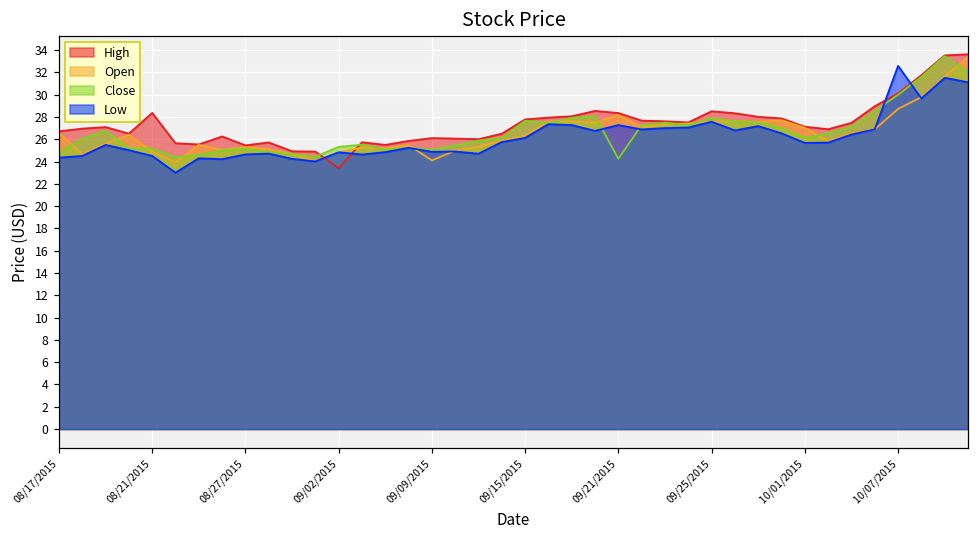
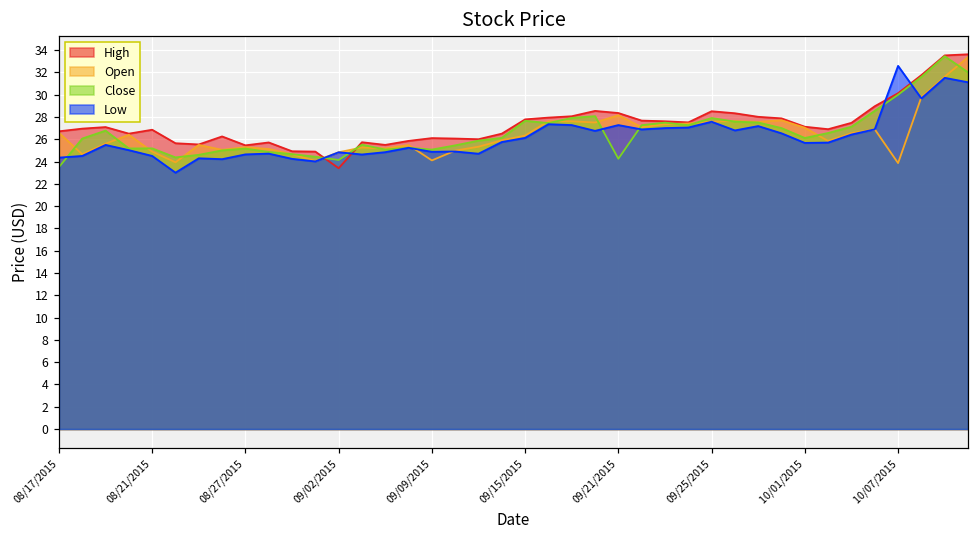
  {
    "High": {
-     "08/21/2015": 28.4,
+     "08/21/2015": 26.9,
      "09/02/2015": 23.4,
      "09/09/2015": 26.1,
      "09/25/2015": 28.5
    },
    "Open": {
      "08/21/2015": 24.9,
      "09/09/2015": 24.1,
-     "10/07/2015": 28.7
+     "10/07/2015": 23.9
    },
    "Close": {
-     "08/17/2015": 24.8,
+     "08/17/2015": 23.5,
      "08/21/2015": 25.2,
-     "09/02/2015": 25.3,
+     "09/02/2015": 24.1,
      "09/21/2015": 24.3,
      "09/25/2015": 27.9,
      "10/01/2015": 26.1
    },
    "Low": {
      "08/17/2015": 24.4,
      "08/21/2015": 24.5,
      "08/27/2015": 24.6,
      "09/21/2015": 27.3,
      "10/01/2015": 25.7,
      "10/07/2015": 32.6
    }
  }
